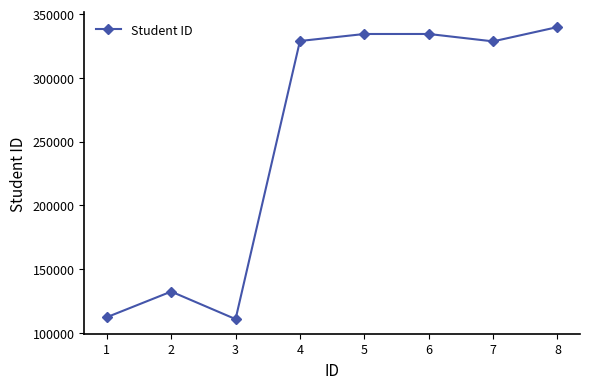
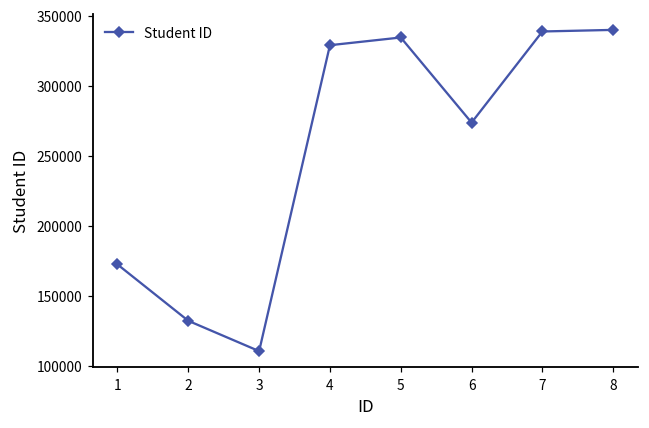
  {
-   "1": 112000,
+   "1": 172000,
    "2": 132000,
    "3": 111000,
    "4": 329000,
    "5": 334000,
-   "6": 334000,
-   "7": 329000,
+   "6": 274000,
+   "7": 339000,
    "8": 340000
  }
